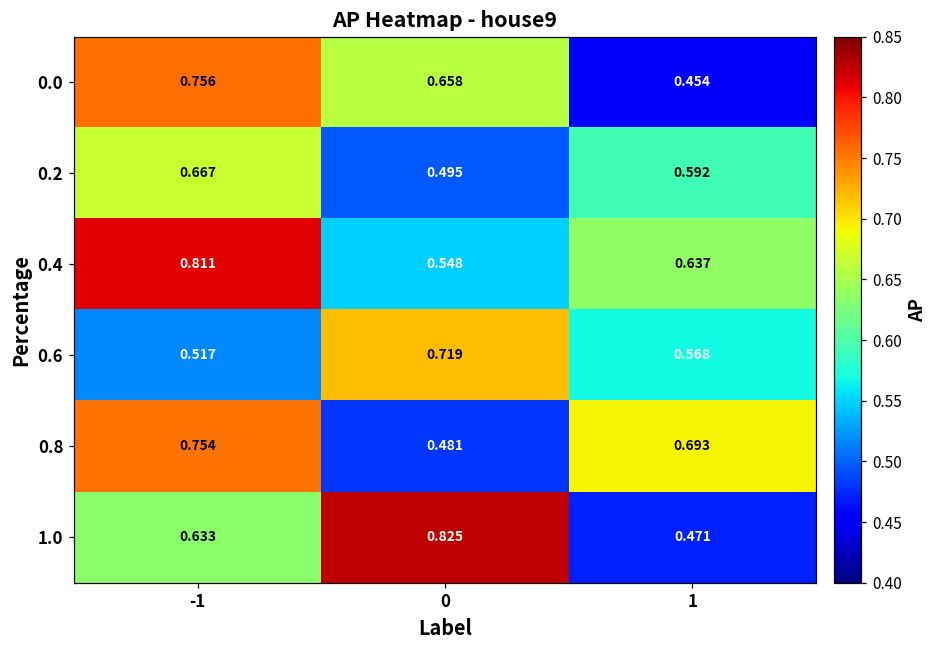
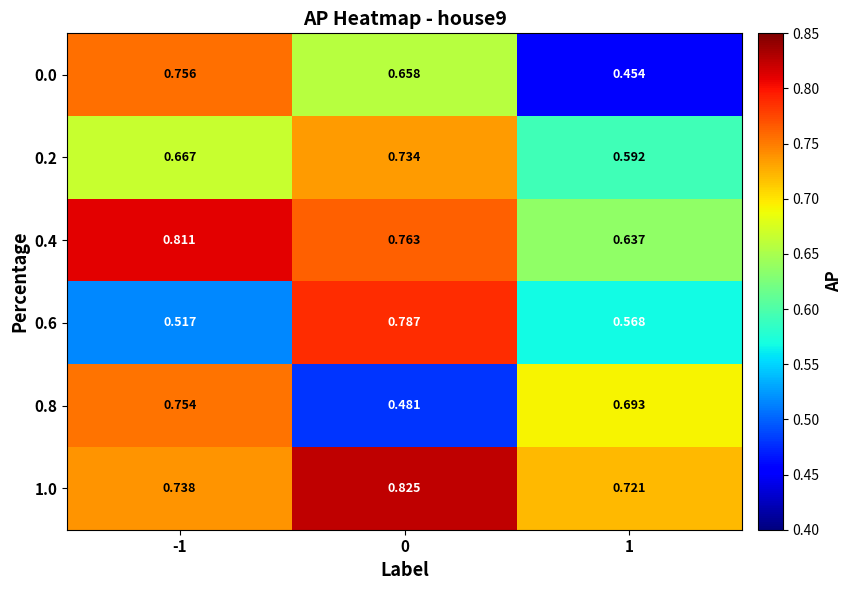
  {
    "0.0": {
      "-1": 0.756,
      "0": 0.658,
      "1": 0.454
    },
    "0.2": {
      "-1": 0.667,
-     "0": 0.495,
+     "0": 0.734,
      "1": 0.592
    },
    "0.4": {
      "-1": 0.811,
-     "0": 0.548,
+     "0": 0.763,
      "1": 0.637
    },
    "0.6": {
      "-1": 0.517,
-     "0": 0.719,
+     "0": 0.787,
      "1": 0.568
    },
    "0.8": {
      "-1": 0.754,
      "0": 0.481,
      "1": 0.693
    },
    "1.0": {
-     "-1": 0.633,
+     "-1": 0.738,
      "0": 0.825,
-     "1": 0.471
+     "1": 0.721
    }
  }
